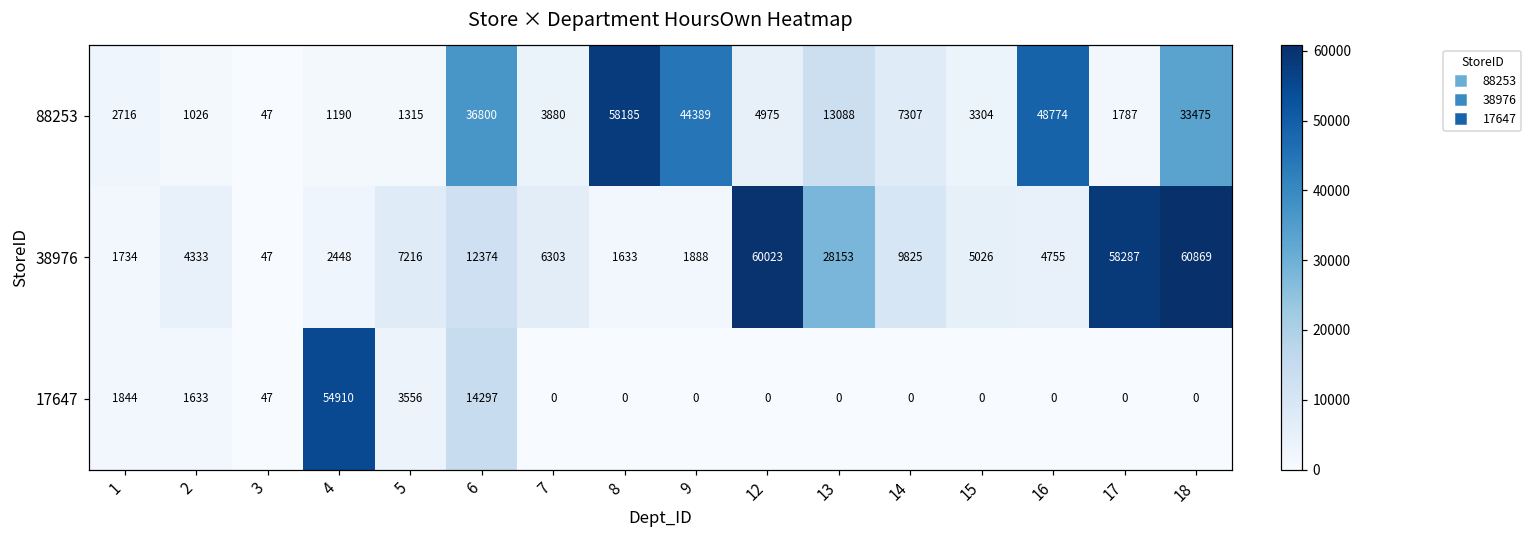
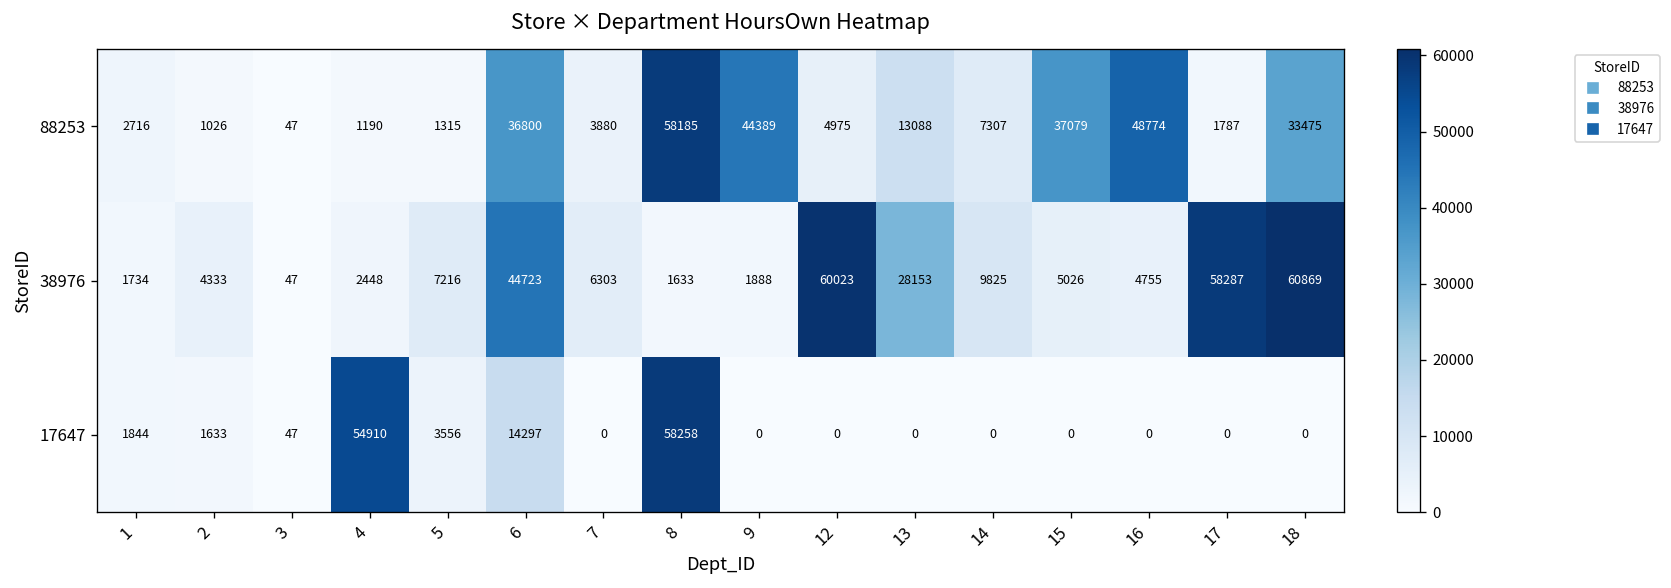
  {
    "88253": {
      "1": 2716,
      "2": 1026,
      "3": 47,
      "4": 1190,
      "5": 1315,
      "6": 36800,
      "7": 3880,
      "8": 58185,
      "9": 44389,
      "12": 4975,
      "13": 13088,
      "14": 7307,
-     "15": 3304,
+     "15": 37079,
      "16": 48774,
      "17": 1787,
      "18": 33475
    },
    "38976": {
      "1": 1734,
      "2": 4333,
      "3": 47,
      "4": 2448,
      "5": 7216,
-     "6": 12374,
+     "6": 44723,
      "7": 6303,
      "8": 1633,
      "9": 1888,
      "12": 60023,
      "13": 28153,
      "14": 9825,
      "15": 5026,
      "16": 4755,
      "17": 58287,
      "18": 60869
    },
    "17647": {
      "1": 1844,
      "2": 1633,
      "3": 47,
      "4": 54910,
      "5": 3556,
      "6": 14297,
      "7": 0,
-     "8": 0,
+     "8": 58258,
      "9": 0,
      "12": 0,
      "13": 0,
      "14": 0,
      "15": 0,
      "16": 0,
      "17": 0,
      "18": 0
    }
  }
